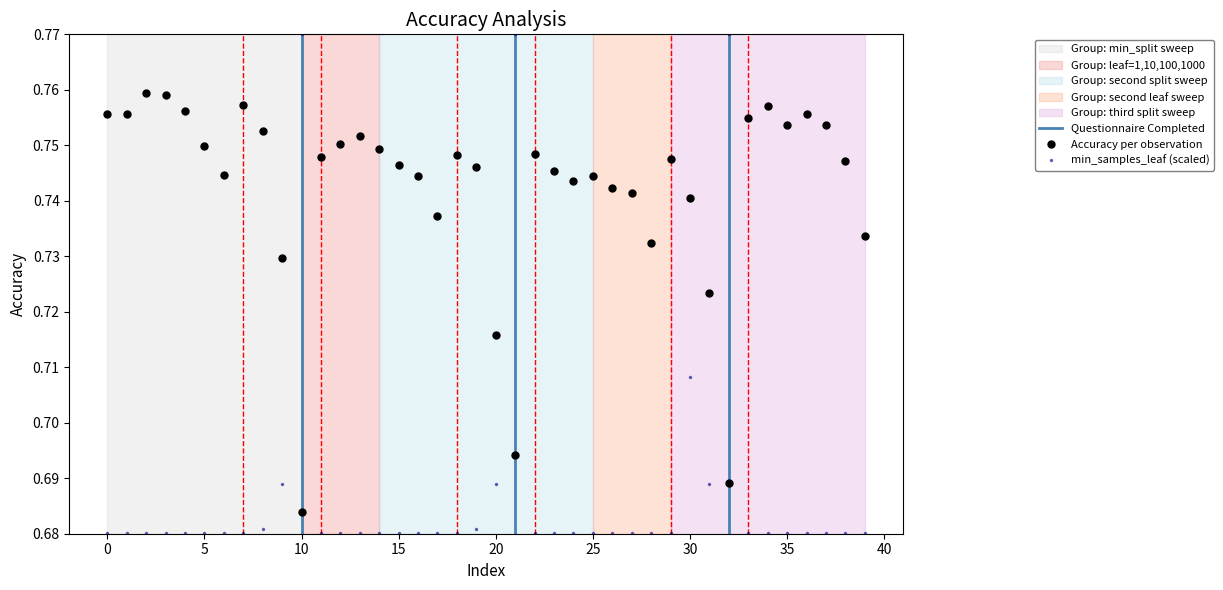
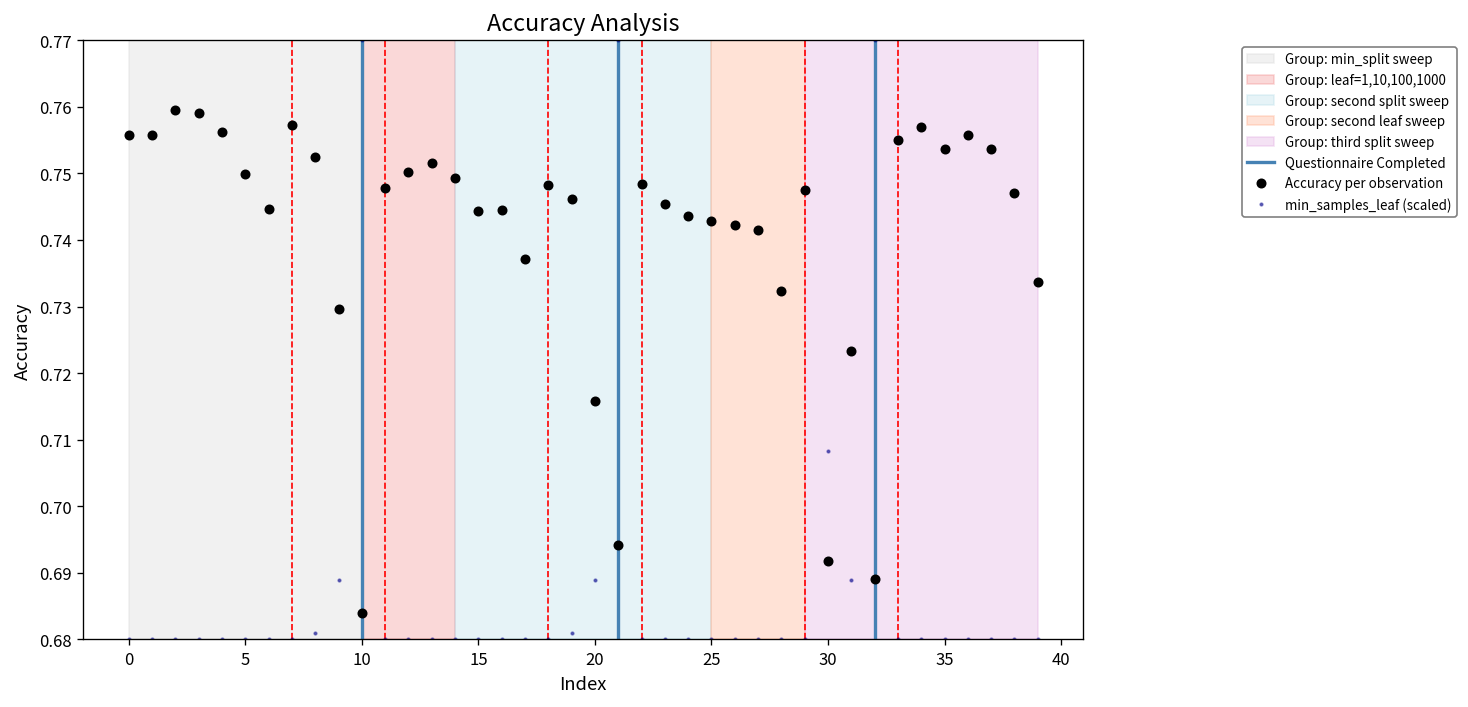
  {
    "Accuracy per observation": {
      "0": 0.756,
      "5": 0.750,
      "10": 0.684,
-     "15": 0.747,
+     "15": 0.744,
      "20": 0.716,
-     "25": 0.744,
-     "30": 0.741,
+     "25": 0.743,
+     "30": 0.692,
      "35": 0.754
    },
    "min_samples_leaf (scaled)": {
      "0": 0.680,
      "5": 0.680,
      "10": 0.770,
      "15": 0.680,
      "20": 0.689,
      "25": 0.680,
      "30": 0.708,
      "35": 0.680
    }
  }
